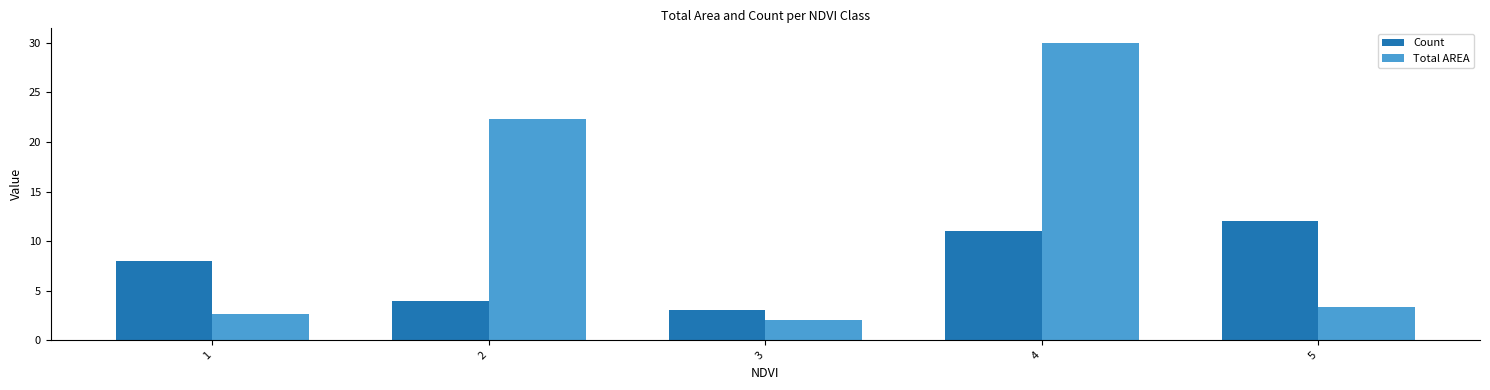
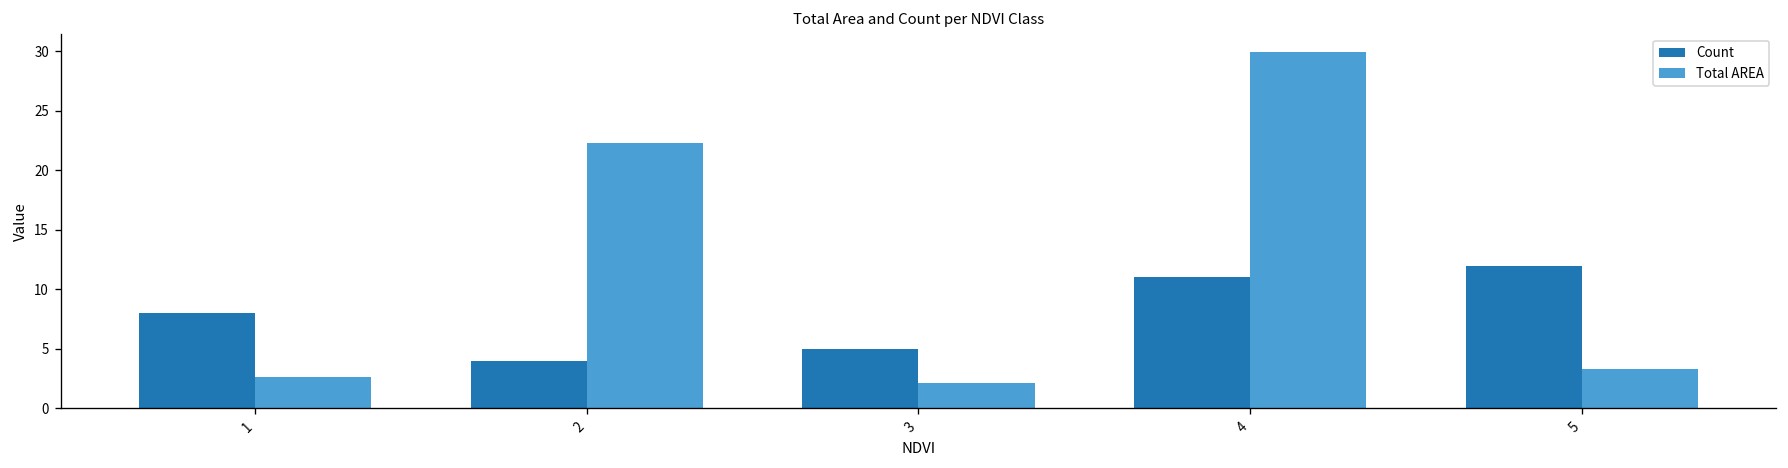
  {
    "Count": {
      "1": 8,
      "2": 4,
-     "3": 3,
+     "3": 5,
      "4": 11,
      "5": 12
    },
    "Total AREA": {
      "1": 3,
      "2": 22,
      "3": 2,
      "4": 30,
      "5": 3
    }
  }
